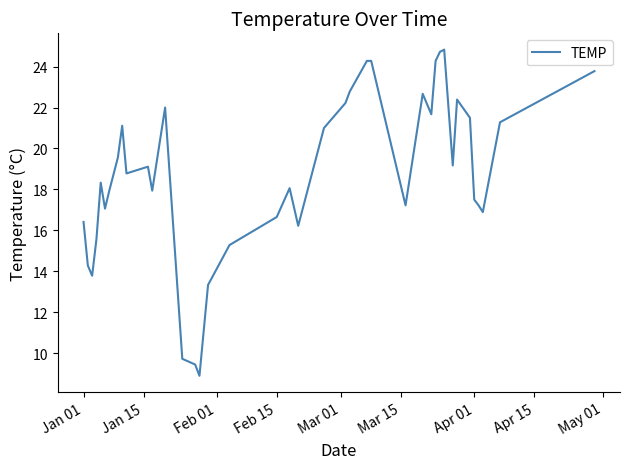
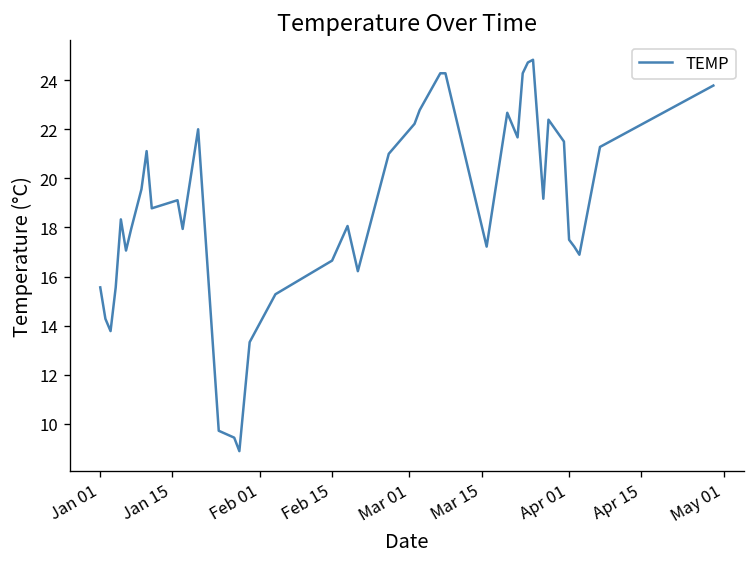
  {
-   "Jan 01": 16.4,
+   "Jan 01": 15.6,
    "Feb 15": 16.7,
    "Apr 01": 17.5
  }
